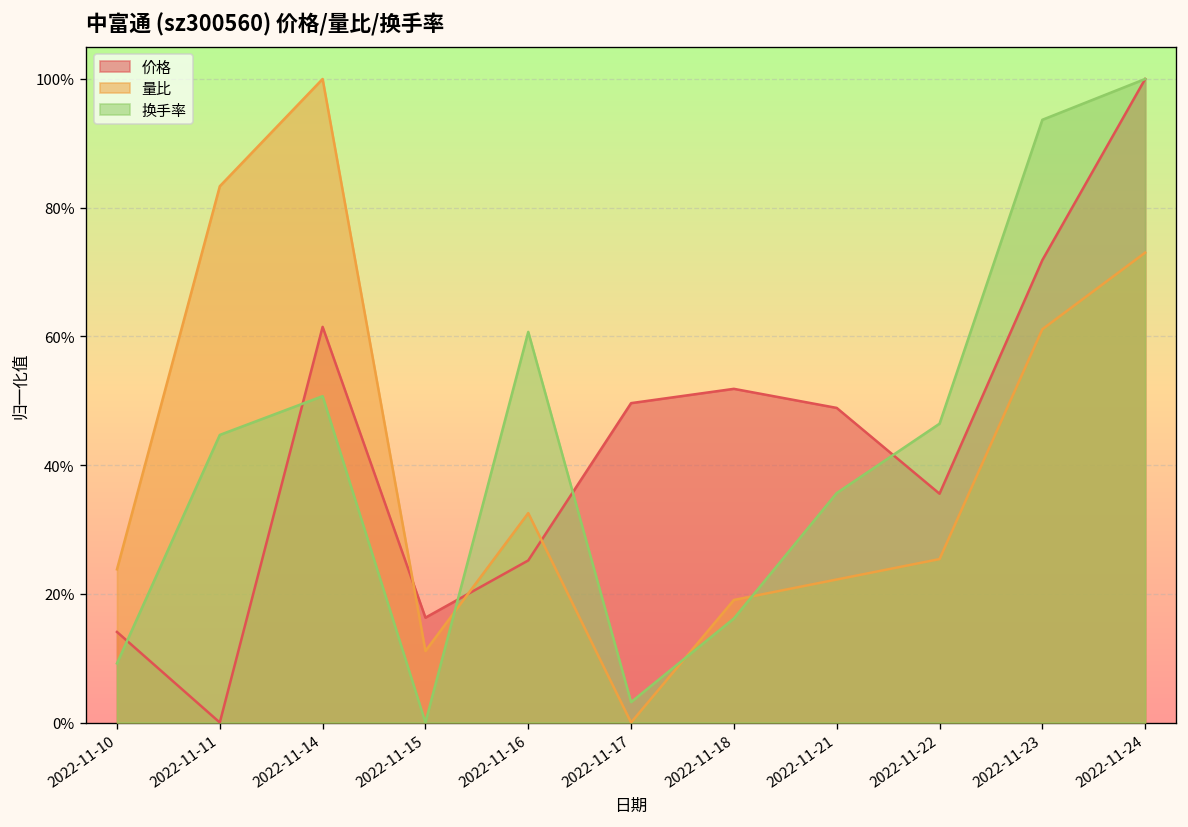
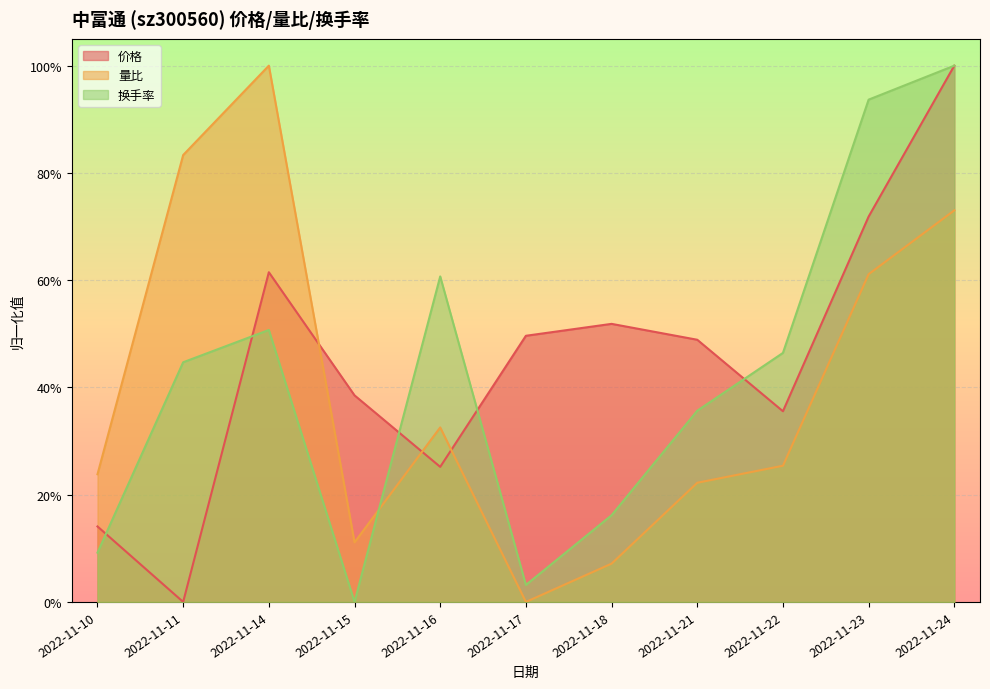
  {
    "价格": {
      "2022-11-10": "14%",
      "2022-11-11": "0%",
      "2022-11-14": "61%",
-     "2022-11-15": "16%",
+     "2022-11-15": "39%",
      "2022-11-16": "25%",
      "2022-11-17": "50%",
      "2022-11-18": "52%",
      "2022-11-21": "49%",
      "2022-11-22": "36%",
      "2022-11-23": "72%"
    },
    "量比": {
      "2022-11-10": "24%",
      "2022-11-11": "83%",
      "2022-11-14": "100%",
      "2022-11-15": "11%",
      "2022-11-16": "33%",
      "2022-11-17": "0%",
-     "2022-11-18": "19%",
+     "2022-11-18": "7%",
      "2022-11-21": "22%",
      "2022-11-22": "25%",
      "2022-11-23": "61%",
      "2022-11-24": "73%"
    },
    "换手率": {
      "2022-11-10": "9%",
      "2022-11-11": "45%",
      "2022-11-14": "51%",
      "2022-11-15": "0%",
      "2022-11-16": "61%",
      "2022-11-17": "3%",
      "2022-11-18": "16%",
      "2022-11-21": "36%",
      "2022-11-22": "46%",
      "2022-11-23": "94%"
    }
  }
